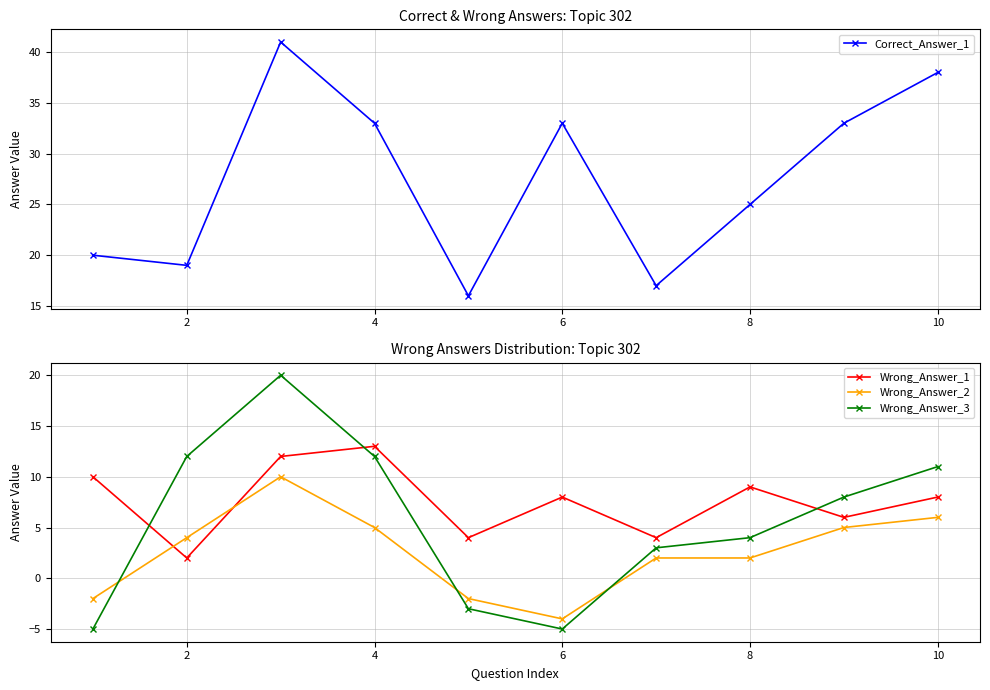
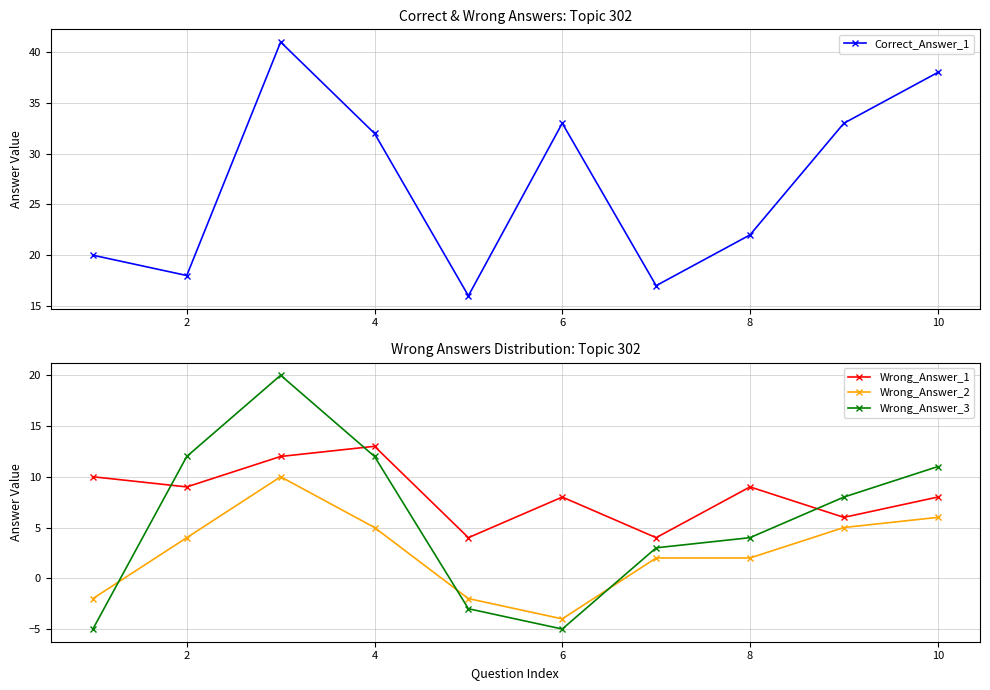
  {
    "Correct & Wrong Answers: Topic 302": {
-     "2": 19,
-     "4": 33,
+     "2": 18,
+     "4": 32,
      "6": 33,
-     "8": 25,
+     "8": 22,
      "10": 38
    },
    "Wrong Answers Distribution: Topic 302": {
      "Wrong_Answer_1": {
-       "2": 2,
+       "2": 9,
        "4": 13,
        "6": 8,
        "8": 9,
        "10": 8
      },
      "Wrong_Answer_2": {
        "2": 4,
        "4": 5,
        "6": -4,
        "8": 2,
        "10": 6
      },
      "Wrong_Answer_3": {
        "2": 12,
        "4": 12,
        "6": -5,
        "8": 4,
        "10": 11
      }
    }
  }
